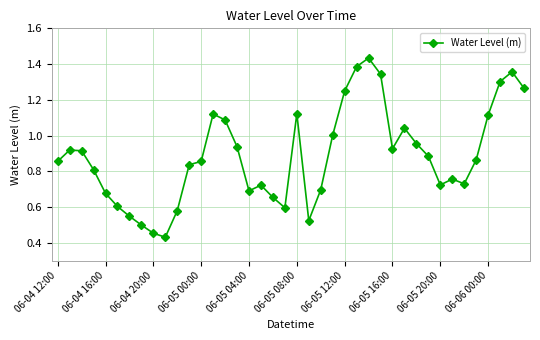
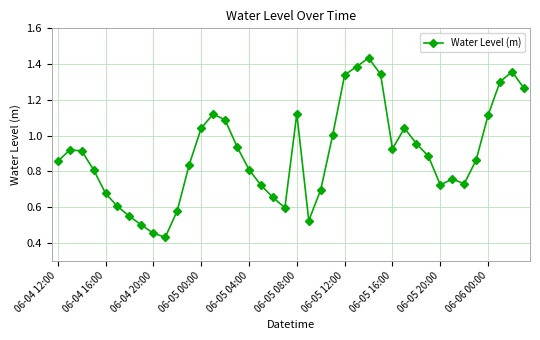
  {
    "06-04 12:00": 0.86,
    "06-04 16:00": 0.68,
    "06-04 20:00": 0.45,
-   "06-05 00:00": 0.86,
-   "06-05 04:00": 0.69,
+   "06-05 00:00": 1.04,
+   "06-05 04:00": 0.81,
    "06-05 08:00": 1.12,
-   "06-05 12:00": 1.25,
+   "06-05 12:00": 1.34,
    "06-05 16:00": 0.93,
    "06-05 20:00": 0.72,
    "06-06 00:00": 1.11
  }
